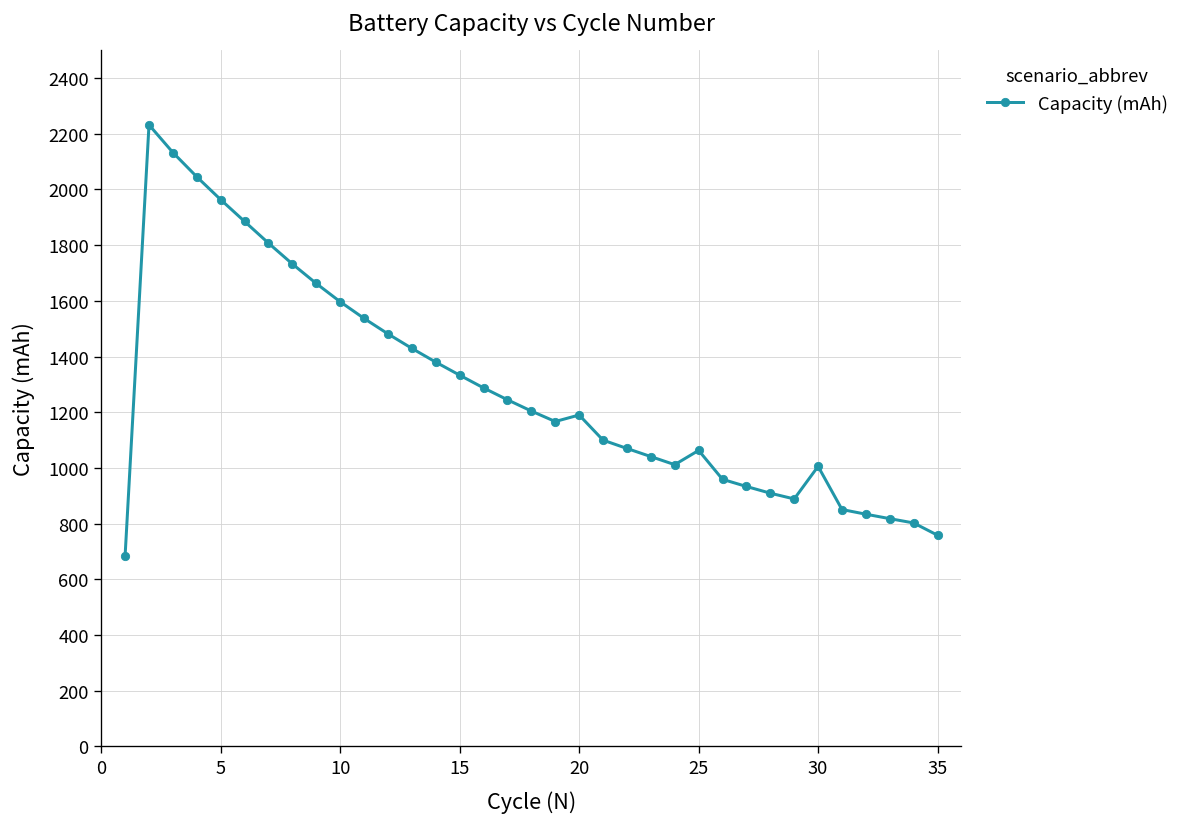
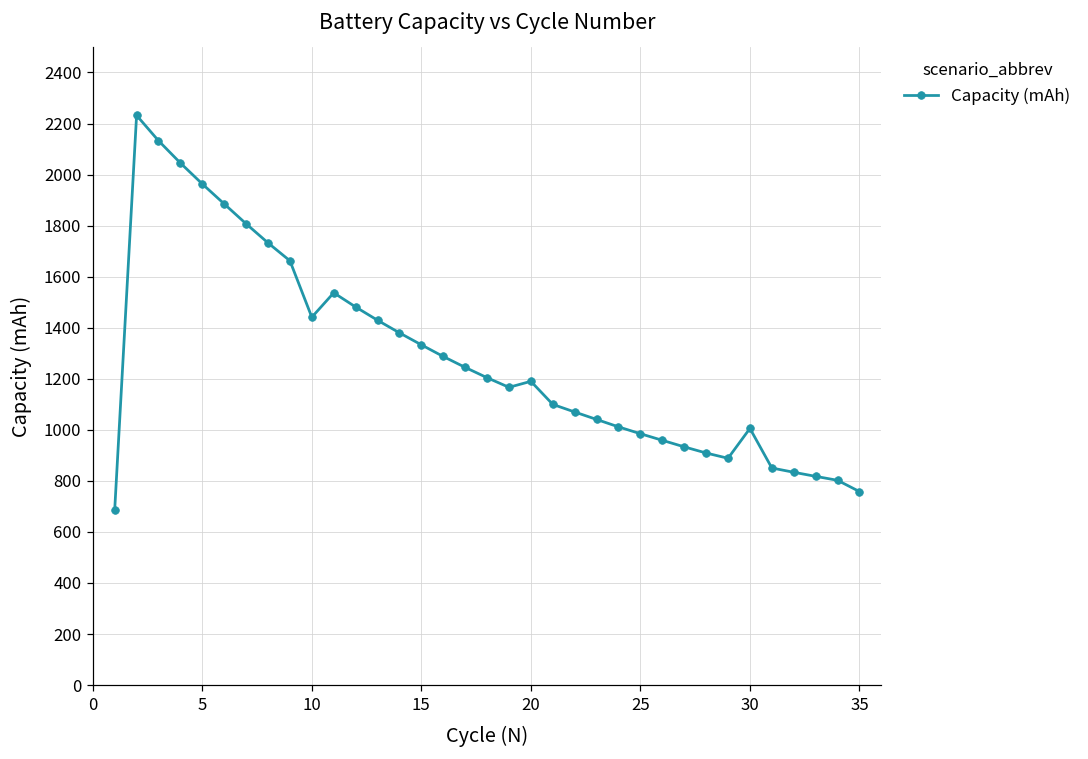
  {
    "5": 1960,
-   "10": 1600,
+   "10": 1440,
    "15": 1330,
    "20": 1190,
-   "25": 1060,
+   "25": 980,
    "30": 1010,
    "35": 760
  }
